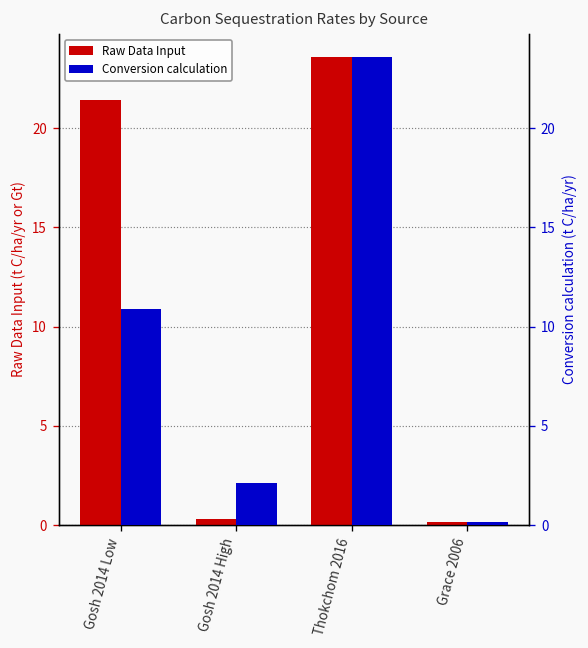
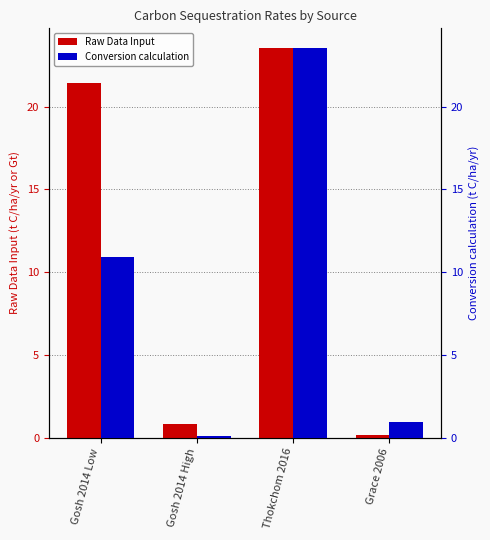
  {
    "Raw Data Input": {
      "Gosh 2014 Low": 21.4,
-     "Gosh 2014 High": 0.3,
+     "Gosh 2014 High": 0.8,
      "Thokchom 2016": 23.6
    },
    "Conversion calculation": {
      "Gosh 2014 Low": 10.9,
-     "Gosh 2014 High": 2.1,
+     "Gosh 2014 High": 0.1,
      "Thokchom 2016": 23.6,
-     "Grace 2006": 0.1
+     "Grace 2006": 0.9
    }
  }
